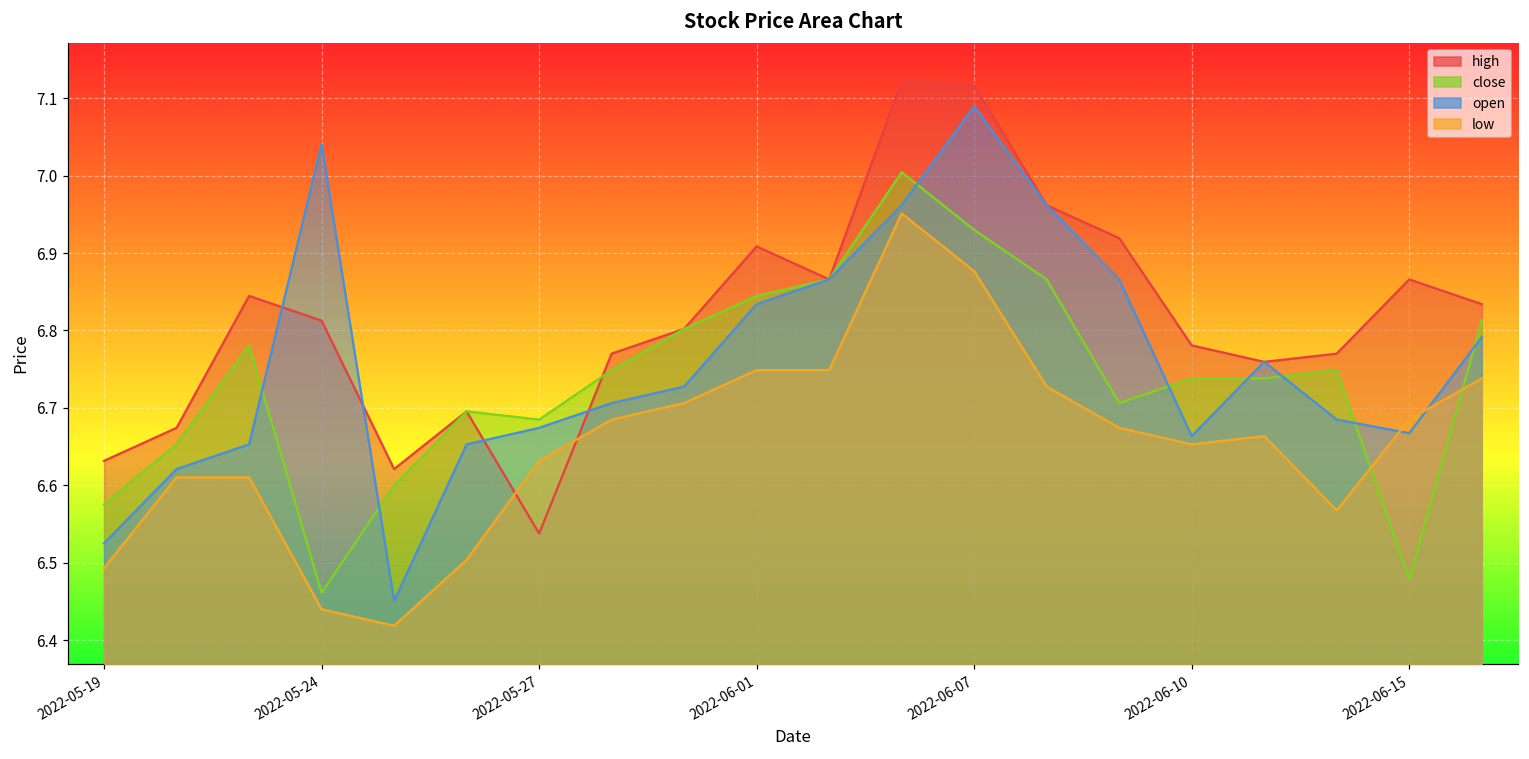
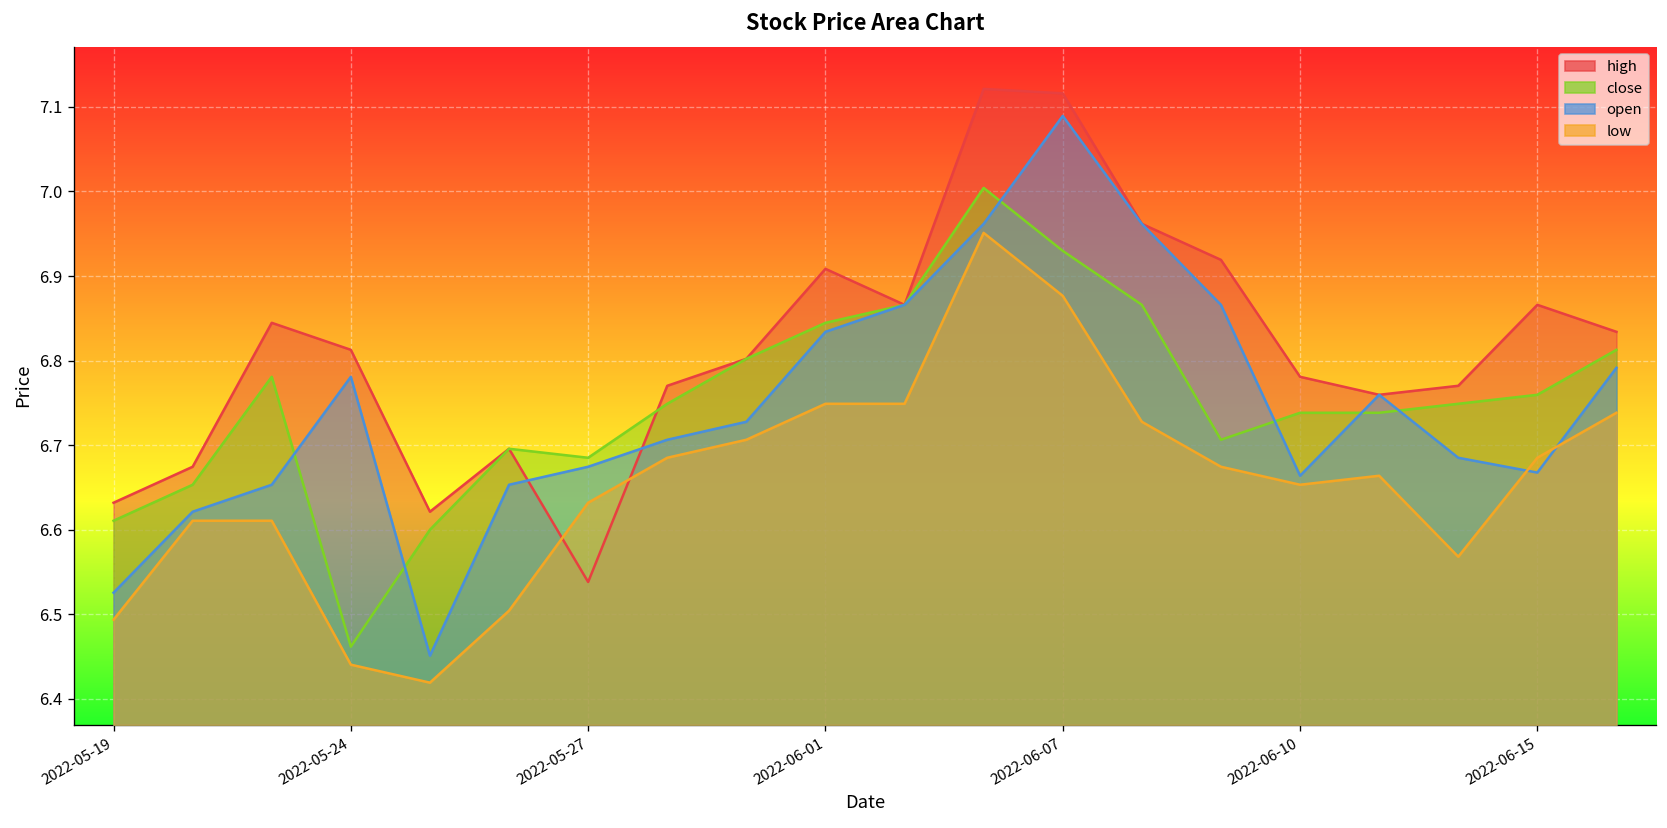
  {
    "high": {
      "2022-05-19": 6.63,
      "2022-05-24": 6.81,
      "2022-05-27": 6.54,
      "2022-06-01": 6.91,
      "2022-06-07": 7.12,
      "2022-06-10": 6.78,
      "2022-06-15": 6.87
    },
    "close": {
-     "2022-05-19": 6.58,
+     "2022-05-19": 6.61,
      "2022-05-24": 6.46,
      "2022-05-27": 6.68,
      "2022-06-01": 6.84,
      "2022-06-07": 6.93,
      "2022-06-10": 6.74,
-     "2022-06-15": 6.48
+     "2022-06-15": 6.76
    },
    "open": {
      "2022-05-19": 6.53,
-     "2022-05-24": 7.04,
+     "2022-05-24": 6.78,
      "2022-05-27": 6.67,
      "2022-06-01": 6.83,
      "2022-06-07": 7.09,
      "2022-06-10": 6.66,
      "2022-06-15": 6.67
    },
    "low": {
      "2022-05-19": 6.49,
      "2022-05-24": 6.44,
      "2022-05-27": 6.63,
      "2022-06-01": 6.75,
      "2022-06-07": 6.88,
      "2022-06-10": 6.65,
      "2022-06-15": 6.68
    }
  }
